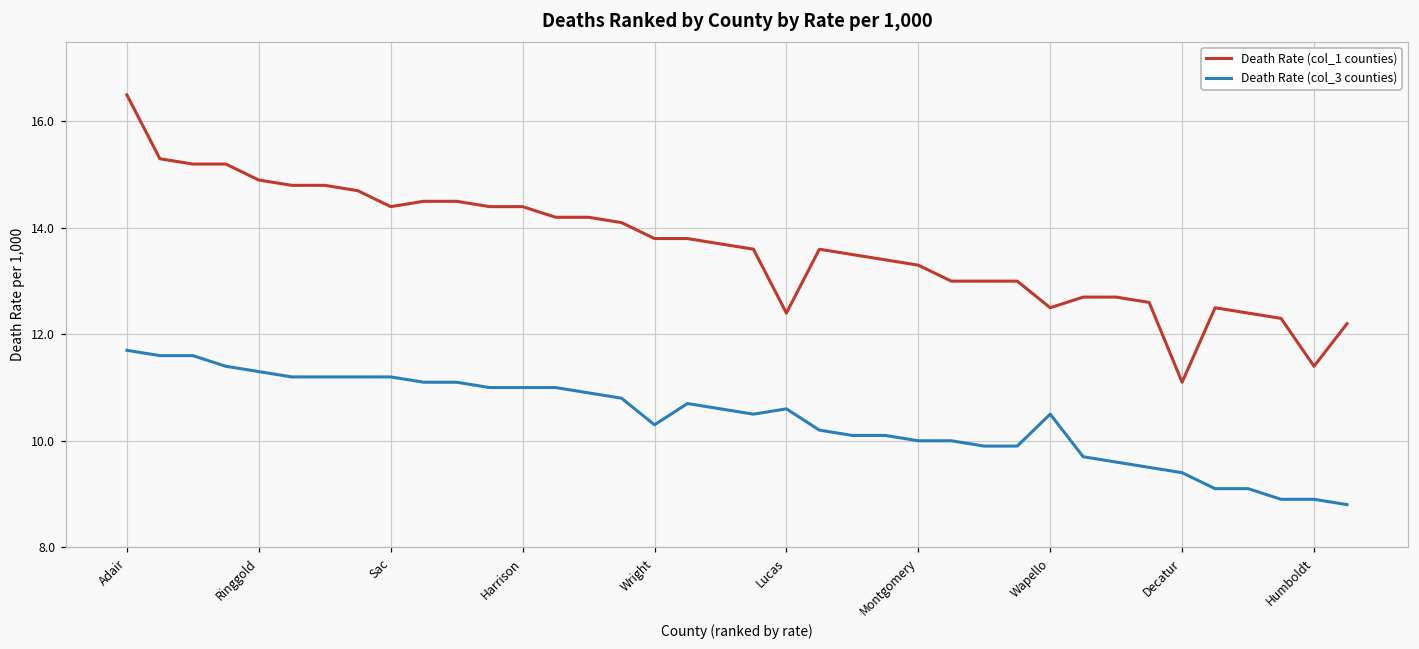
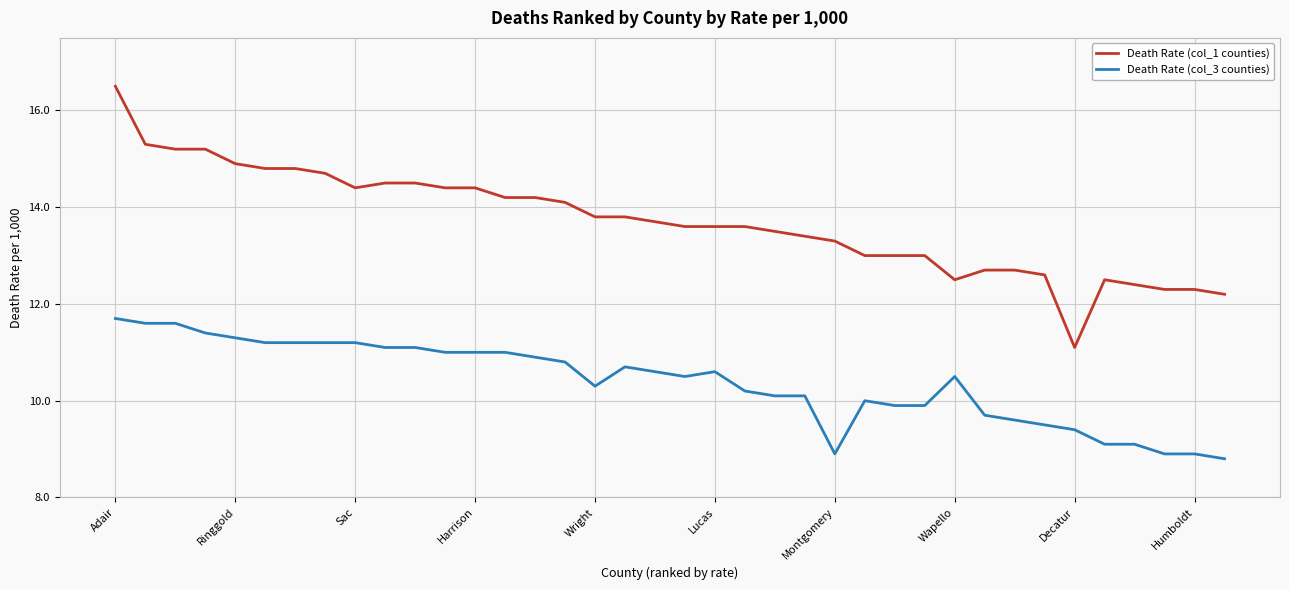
  {
    "Death Rate (col_1 counties)": {
      "Adair": 16.5,
      "Ringgold": 14.9,
      "Sac": 14.4,
      "Harrison": 14.4,
      "Wright": 13.8,
-     "Lucas": 12.4,
+     "Lucas": 13.6,
      "Montgomery": 13.3,
      "Wapello": 12.5,
      "Decatur": 11.1,
-     "Humboldt": 11.4
+     "Humboldt": 12.3
    },
    "Death Rate (col_3 counties)": {
      "Adair": 11.7,
      "Ringgold": 11.3,
      "Sac": 11.2,
      "Harrison": 11.0,
      "Wright": 10.3,
      "Lucas": 10.6,
-     "Montgomery": 10.0,
+     "Montgomery": 8.9,
      "Wapello": 10.5,
      "Decatur": 9.4,
      "Humboldt": 8.9
    }
  }
